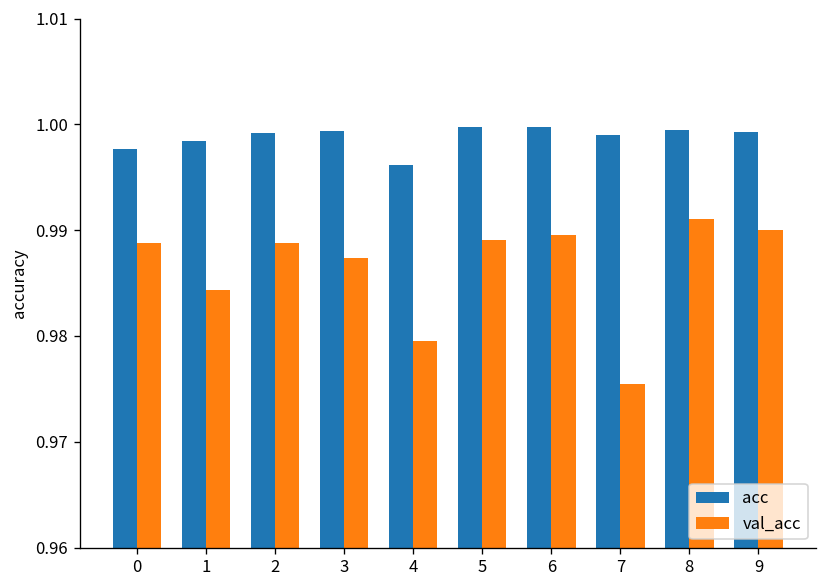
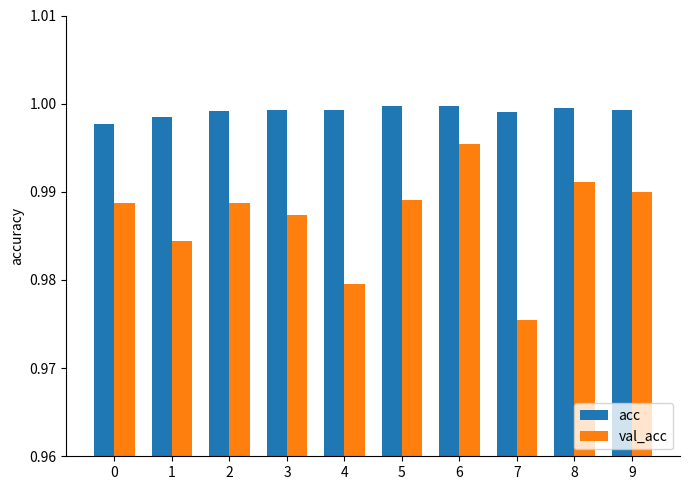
  {
    "acc": {
      "0": 0.998,
      "1": 0.998,
      "2": 0.999,
      "3": 0.999,
-     "4": 0.996,
+     "4": 0.999,
      "5": 1.000,
      "6": 1.000,
      "7": 0.999,
      "8": 0.999,
      "9": 0.999
    },
    "val_acc": {
      "0": 0.989,
      "1": 0.984,
      "2": 0.989,
      "3": 0.987,
      "4": 0.979,
      "5": 0.989,
-     "6": 0.990,
+     "6": 0.995,
      "7": 0.975,
      "8": 0.991,
      "9": 0.990
    }
  }
